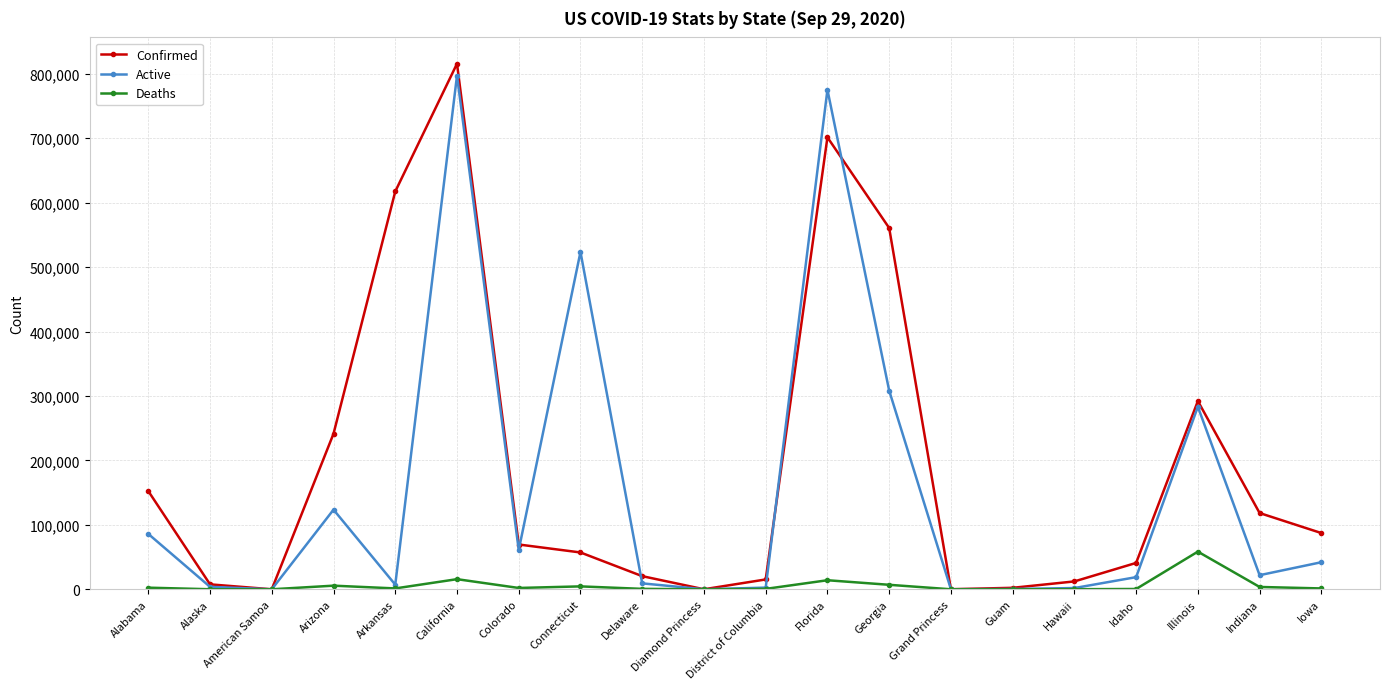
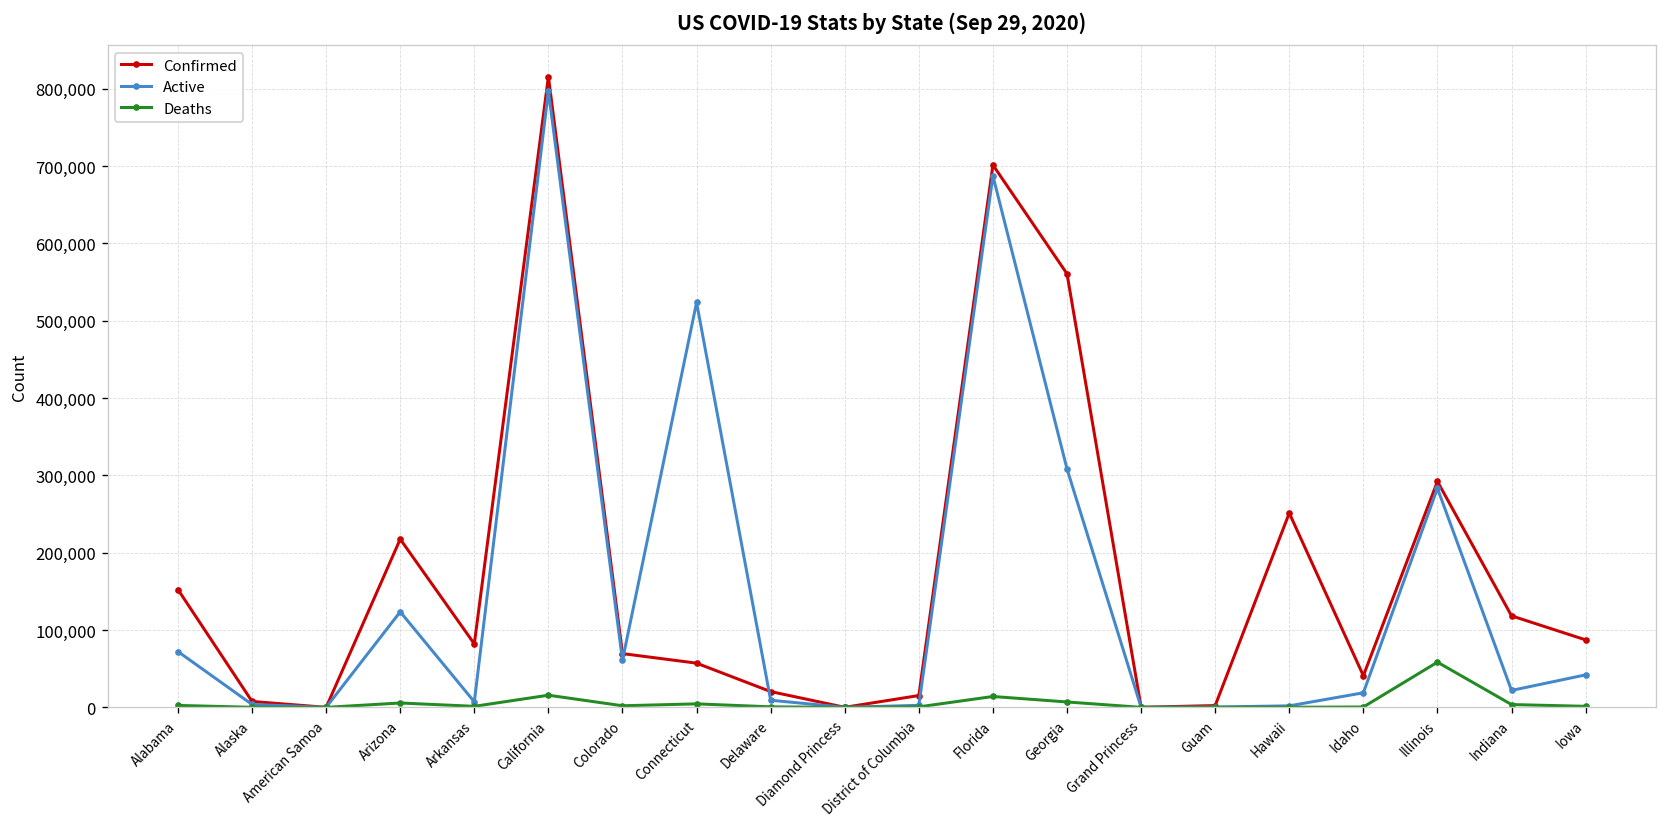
  {
    "Confirmed": {
      "Alabama": "150,000",
-     "Arizona": "240,000",
-     "Arkansas": "620,000",
+     "Arizona": "220,000",
+     "Arkansas": "80,000",
      "California": "820,000",
      "Colorado": "70,000",
      "Connecticut": "60,000",
      "Delaware": "20,000",
      "District of Columbia": "20,000",
      "Florida": "700,000",
      "Georgia": "560,000",
-     "Hawaii": "10,000",
+     "Hawaii": "250,000",
      "Idaho": "40,000",
      "Illinois": "290,000",
      "Indiana": "120,000",
      "Iowa": "90,000"
    },
    "Active": {
-     "Alabama": "90,000",
+     "Alabama": "70,000",
      "Arizona": "120,000",
      "Arkansas": "10,000",
      "California": "800,000",
      "Colorado": "60,000",
      "Connecticut": "520,000",
      "Delaware": "10,000",
-     "Florida": "780,000",
+     "Florida": "690,000",
      "Georgia": "310,000",
      "Idaho": "20,000",
      "Illinois": "280,000",
      "Indiana": "20,000",
      "Iowa": "40,000"
    },
    "Deaths": {
      "Alabama": "0",
      "Arizona": "10,000",
      "Arkansas": "0",
      "California": "20,000",
      "Colorado": "0",
      "Connecticut": "0",
      "Delaware": "0",
      "Florida": "10,000",
      "Georgia": "10,000",
      "Idaho": "0",
      "Illinois": "60,000",
      "Indiana": "0",
      "Iowa": "0"
    }
  }
